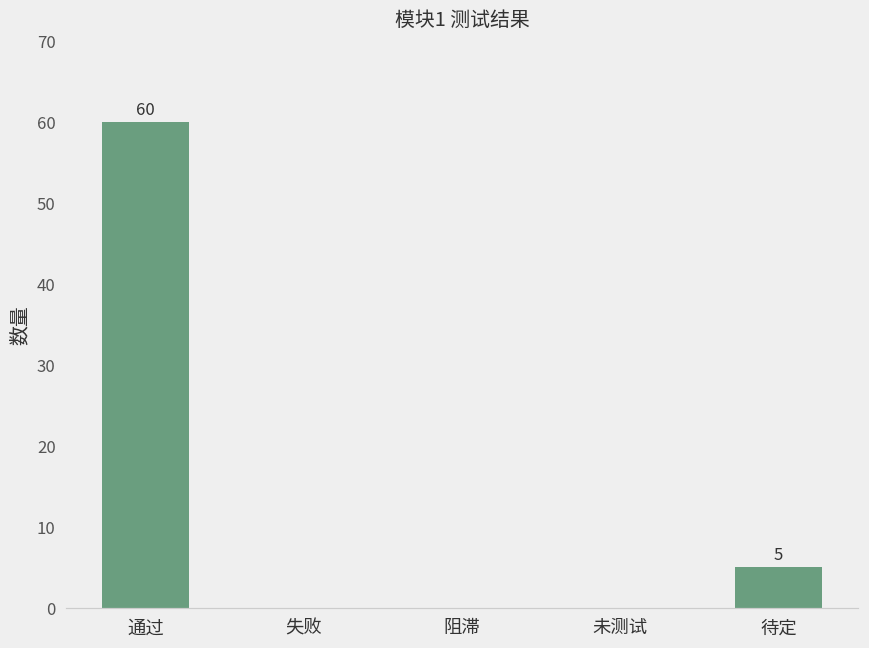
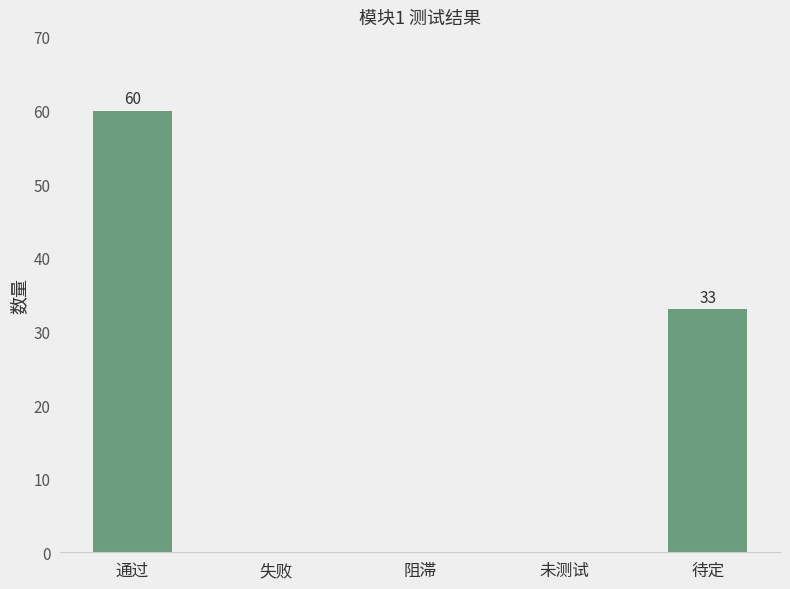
  {
    "通过": 60,
-   "待定": 5
+   "待定": 33
  }
